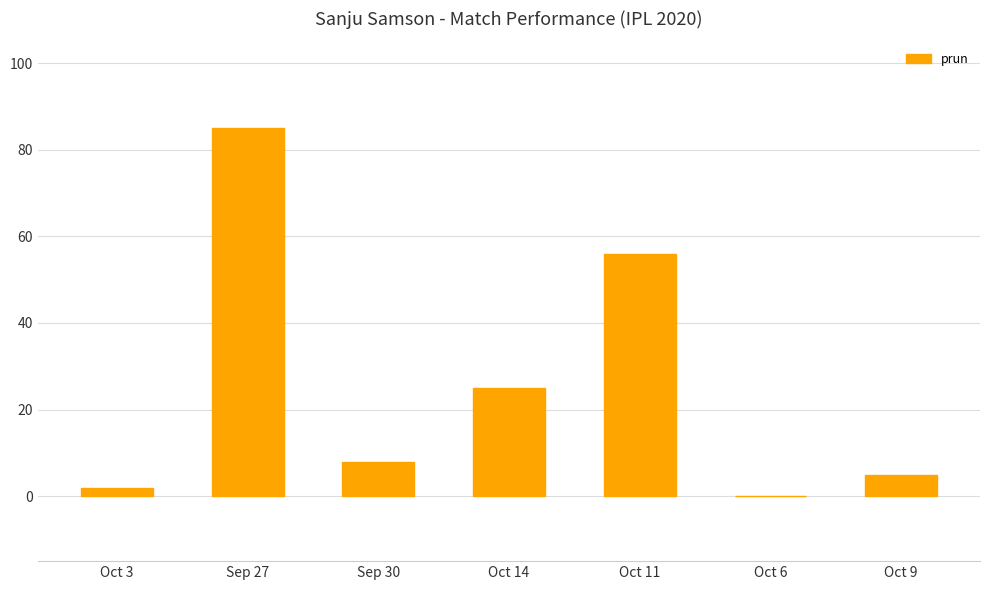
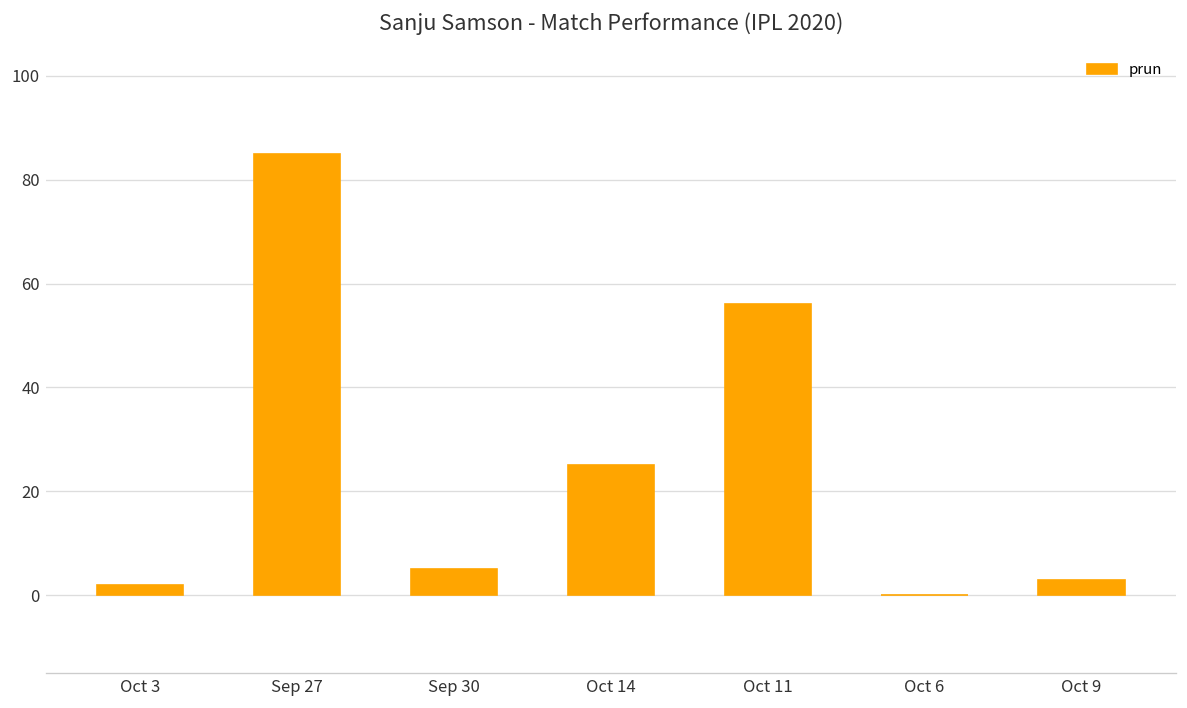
  {
    "Oct 3": 2,
    "Sep 27": 85,
-   "Sep 30": 8,
+   "Sep 30": 5,
    "Oct 14": 25,
    "Oct 11": 56,
    "Oct 6": 0,
-   "Oct 9": 5
+   "Oct 9": 3
  }
